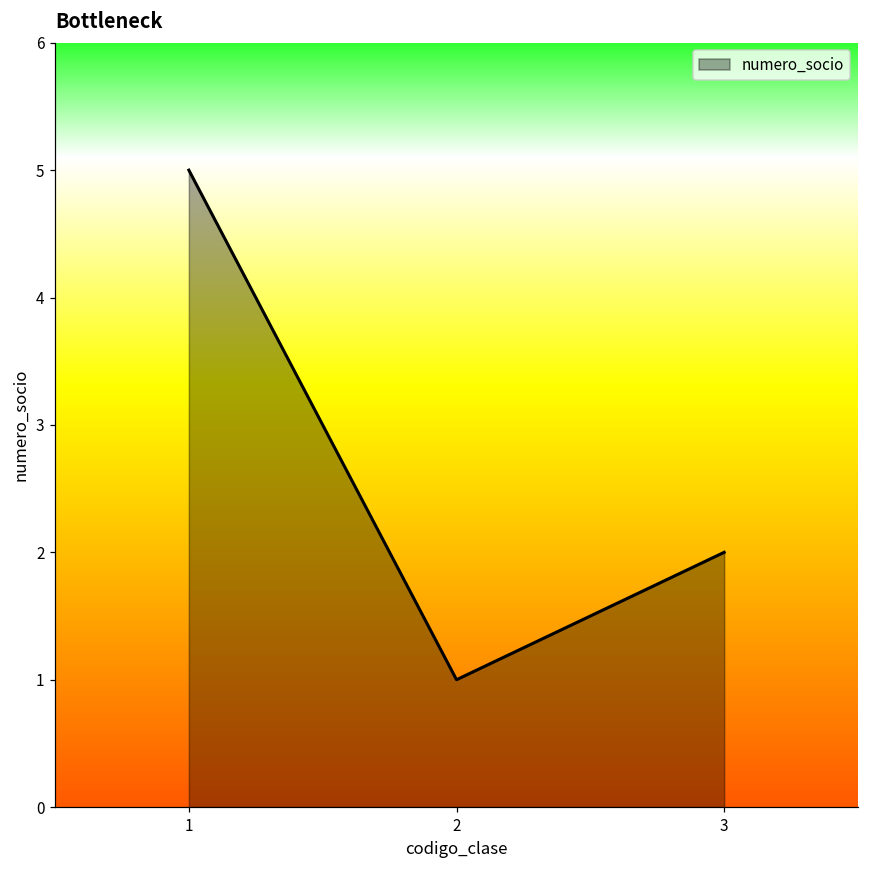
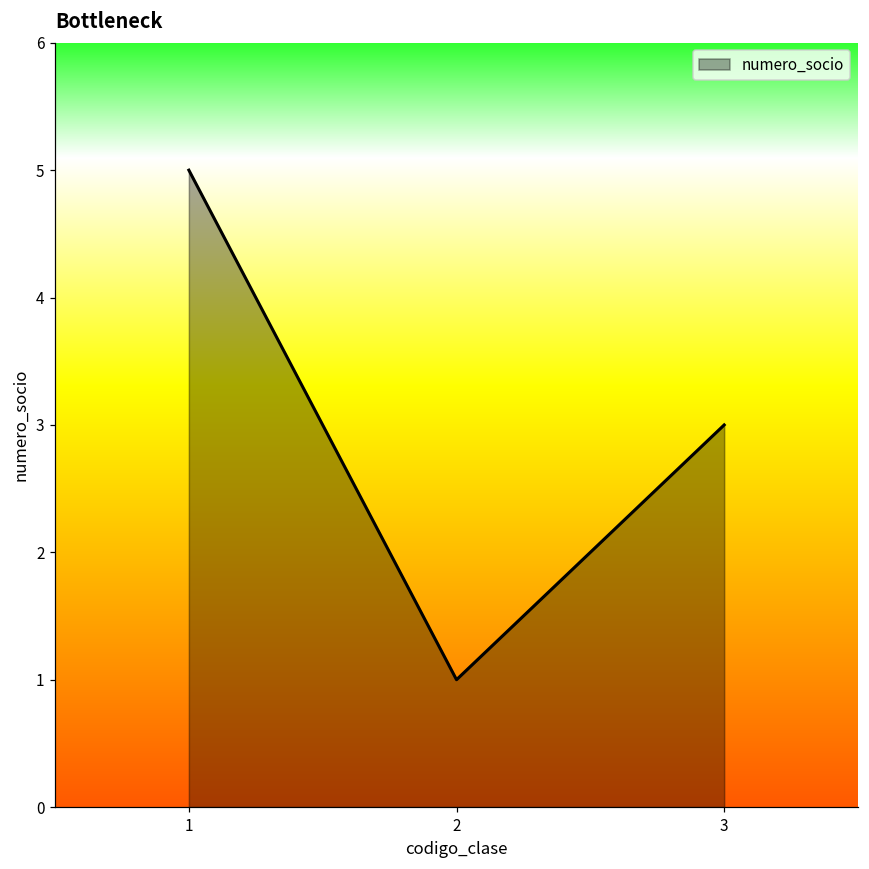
  {
    "1": 5,
    "2": 1,
-   "3": 2
+   "3": 3
  }
